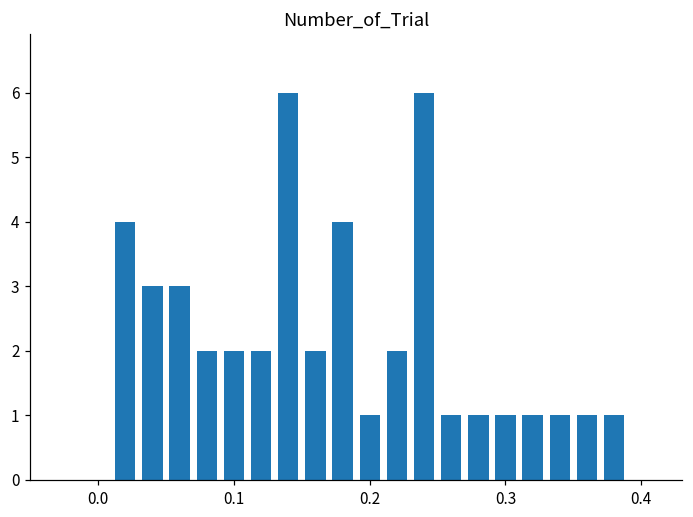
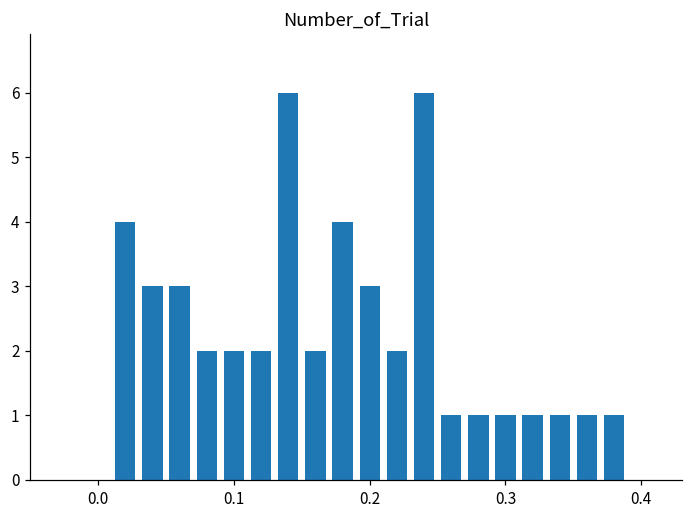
  {
    "0.0": 0,
    "0.1": 2,
-   "0.2": 1,
+   "0.2": 3,
    "0.3": 1
  }
